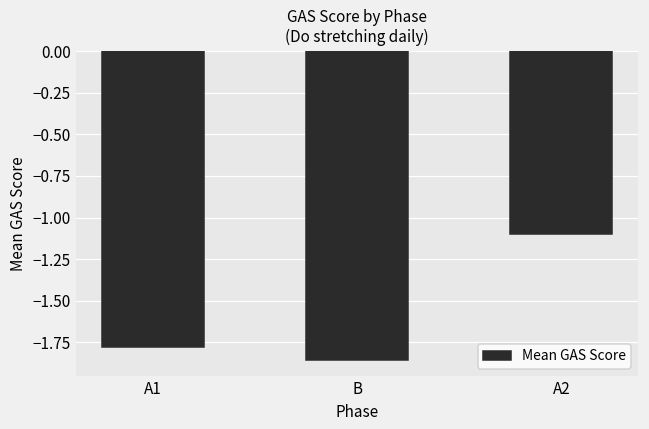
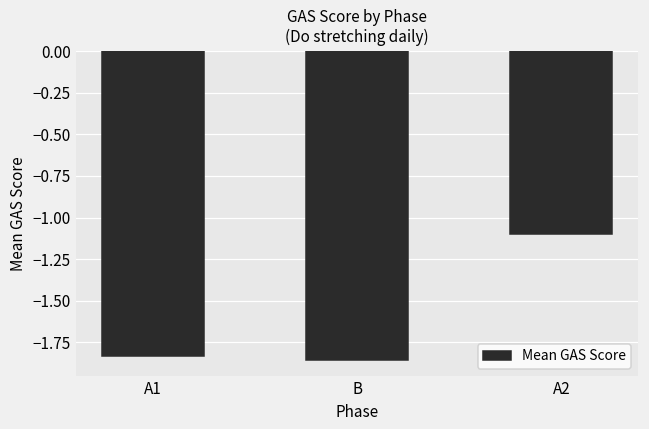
  {
-   "A1": -1.78,
+   "A1": -1.83,
    "B": -1.86,
    "A2": -1.10
  }
